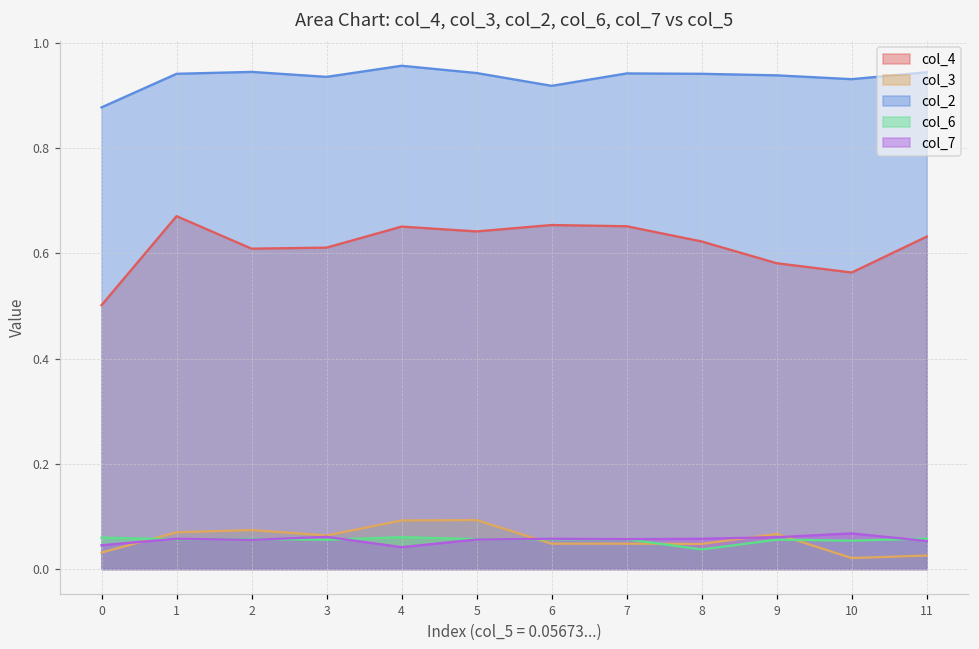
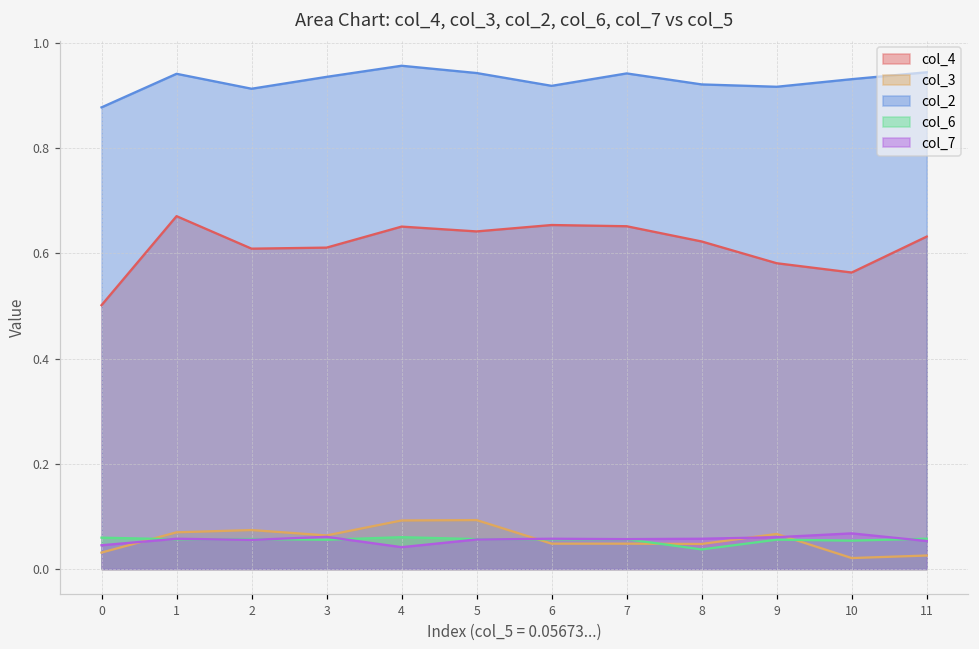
  {
    "col_2": {
      "0": 0.88,
      "1": 0.94,
-     "2": 0.95,
+     "2": 0.91,
      "3": 0.94,
      "4": 0.96,
      "5": 0.94,
      "6": 0.92,
      "7": 0.94,
-     "8": 0.94,
-     "9": 0.94,
+     "8": 0.92,
+     "9": 0.92,
      "10": 0.93
    },
    "col_6": {
      "0": 0.06,
      "3": 0.06,
      "4": 0.06,
      "8": 0.04,
      "10": 0.05
    },
    "col_7": {
      "0": 0.05,
      "4": 0.04,
      "8": 0.06,
      "10": 0.07
    }
  }
